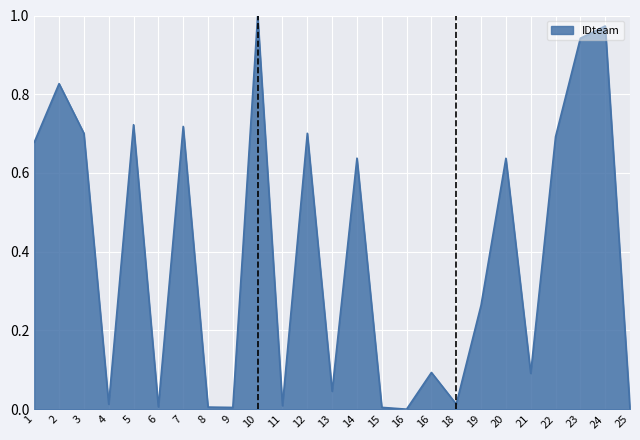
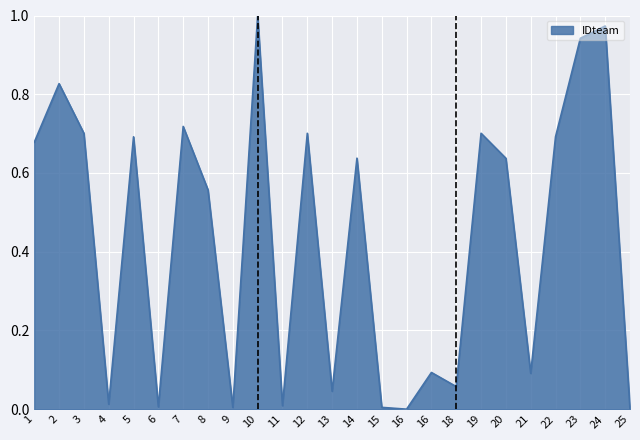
  {
    "1": 0.68,
    "2": 0.83,
    "3": 0.70,
    "4": 0.01,
-   "5": 0.72,
+   "5": 0.69,
    "6": 0.01,
    "7": 0.72,
-   "8": 0.01,
+   "8": 0.56,
    "9": 0.00,
    "10": 1.00,
    "11": 0.01,
    "12": 0.70,
    "13": 0.05,
    "14": 0.64,
    "15": 0.00,
-   "18": 0.01,
-   "19": 0.26,
+   "18": 0.06,
+   "19": 0.70,
    "20": 0.64,
    "21": 0.09,
    "22": 0.69,
    "25": 0.00
  }
